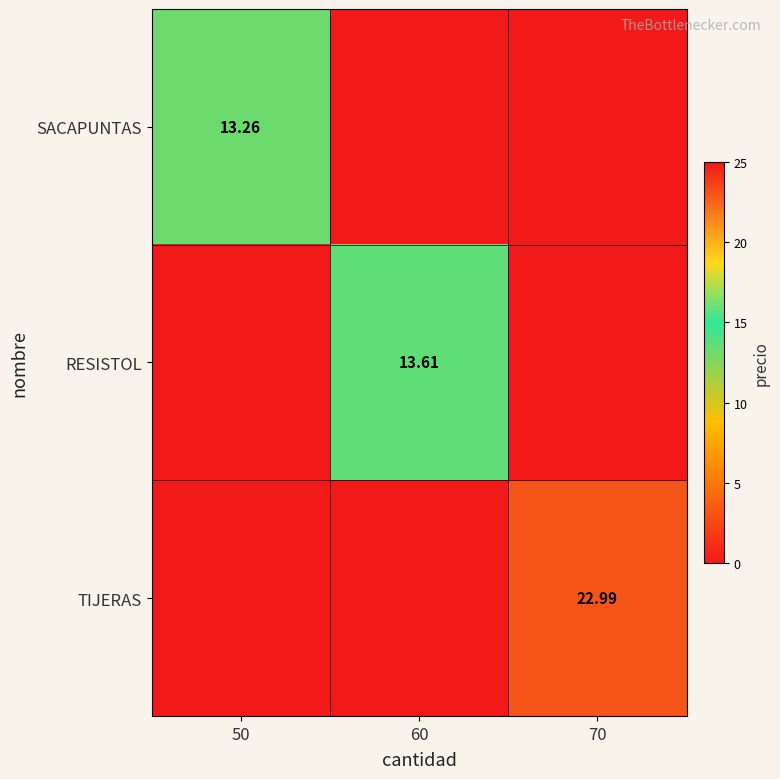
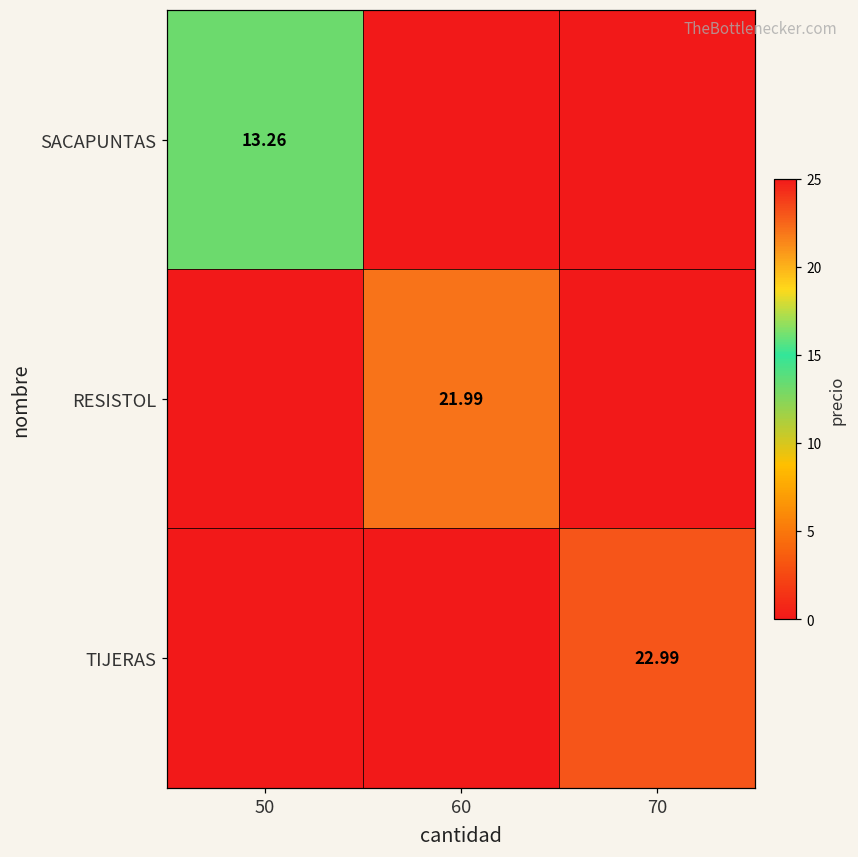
  {
    "SACAPUNTAS": {
      "50": 13.26
    },
    "RESISTOL": {
-     "60": 13.61
+     "60": 21.99
    },
    "TIJERAS": {
      "70": 22.99
    }
  }
